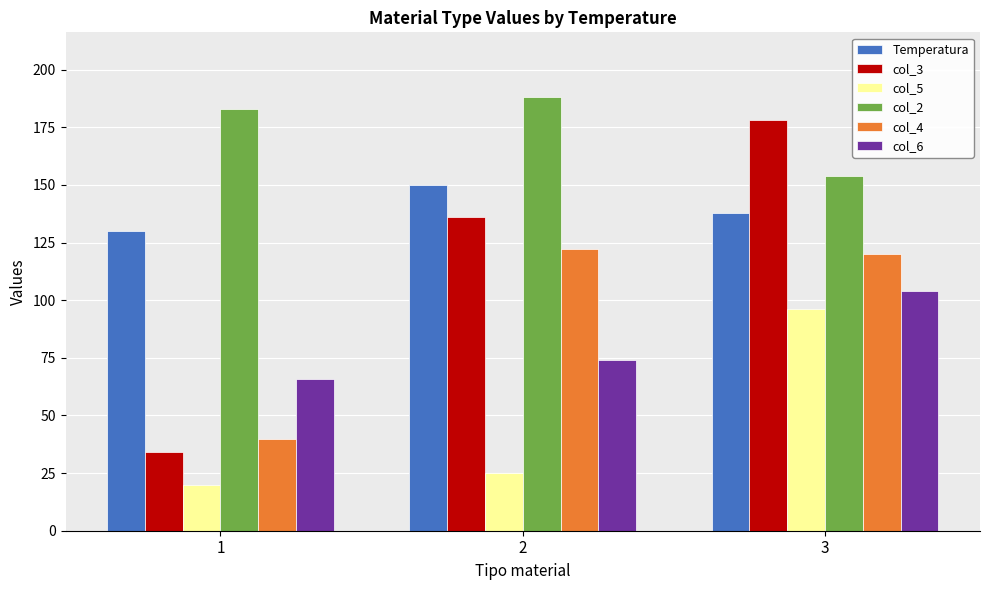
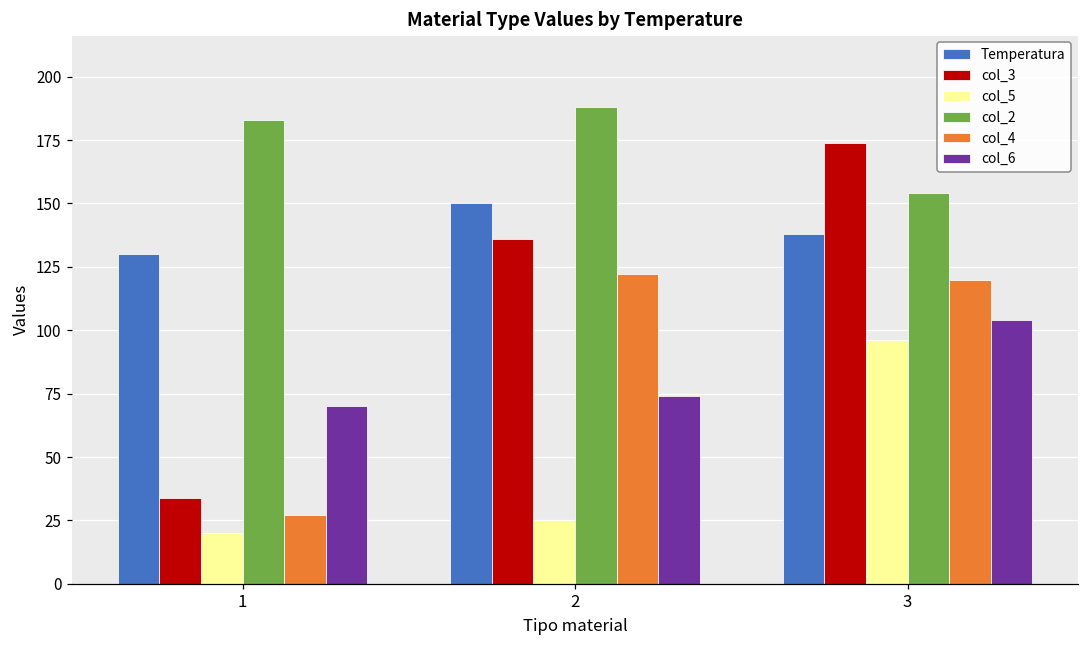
  {
    "Temperatura": {
      "1": 130,
      "2": 150,
      "3": 138
    },
    "col_3": {
      "1": 34,
      "2": 136,
-     "3": 178
+     "3": 174
    },
    "col_5": {
      "1": 20,
      "2": 25,
      "3": 96
    },
    "col_2": {
      "1": 183,
      "2": 188,
      "3": 154
    },
    "col_4": {
-     "1": 40,
+     "1": 27,
      "2": 122,
      "3": 120
    },
    "col_6": {
-     "1": 66,
+     "1": 70,
      "2": 74,
      "3": 104
    }
  }
